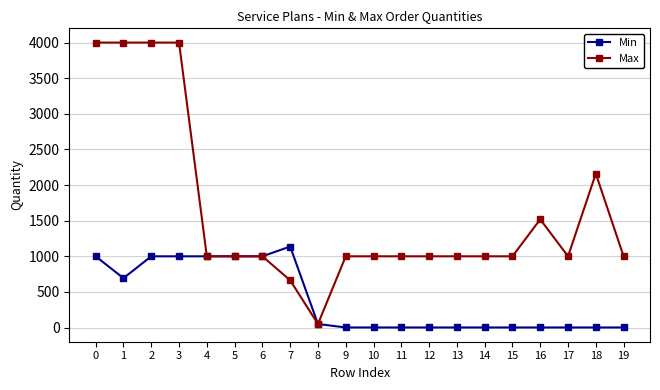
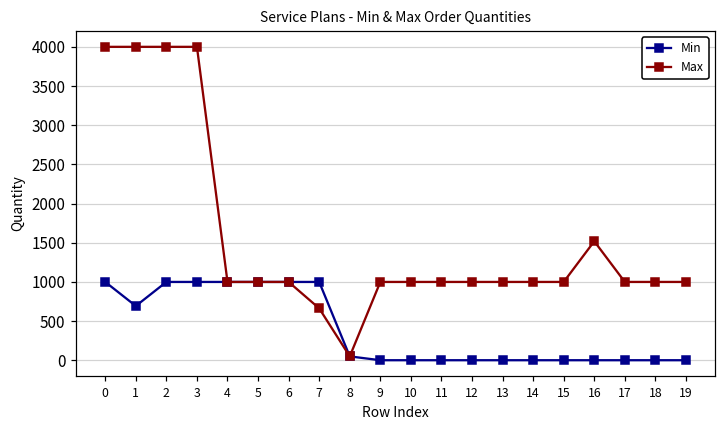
  {
    "Min": {
      "0": 1000,
      "1": 700,
      "2": 1000,
      "3": 1000,
-     "7": 1100,
+     "7": 1000,
      "9": 0,
      "10": 0,
      "11": 0,
      "12": 0,
      "13": 0,
      "14": 0,
      "15": 0,
      "16": 0,
      "17": 0,
      "18": 0,
      "19": 0
    },
    "Max": {
      "0": 4000,
      "1": 4000,
      "2": 4000,
      "3": 4000,
      "7": 700,
      "9": 1000,
      "10": 1000,
      "11": 1000,
      "12": 1000,
      "13": 1000,
      "14": 1000,
      "15": 1000,
      "16": 1500,
      "17": 1000,
-     "18": 2200,
+     "18": 1000,
      "19": 1000
    }
  }
